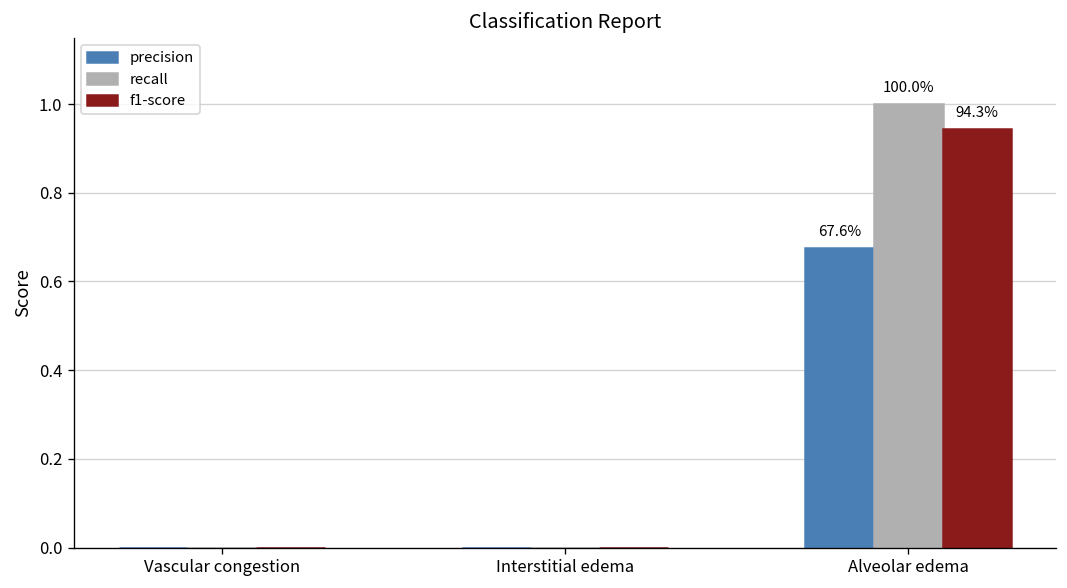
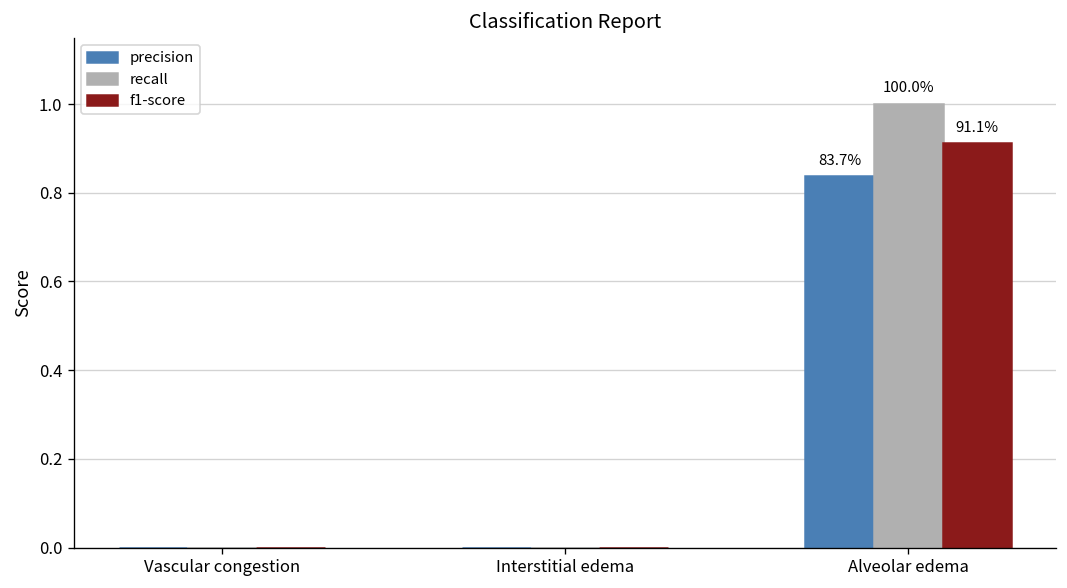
  {
    "precision": {
-     "Alveolar edema": "67.6%"
+     "Alveolar edema": "83.7%"
    },
    "recall": {
      "Alveolar edema": "100.0%"
    },
    "f1-score": {
-     "Alveolar edema": "94.3%"
+     "Alveolar edema": "91.1%"
    }
  }
